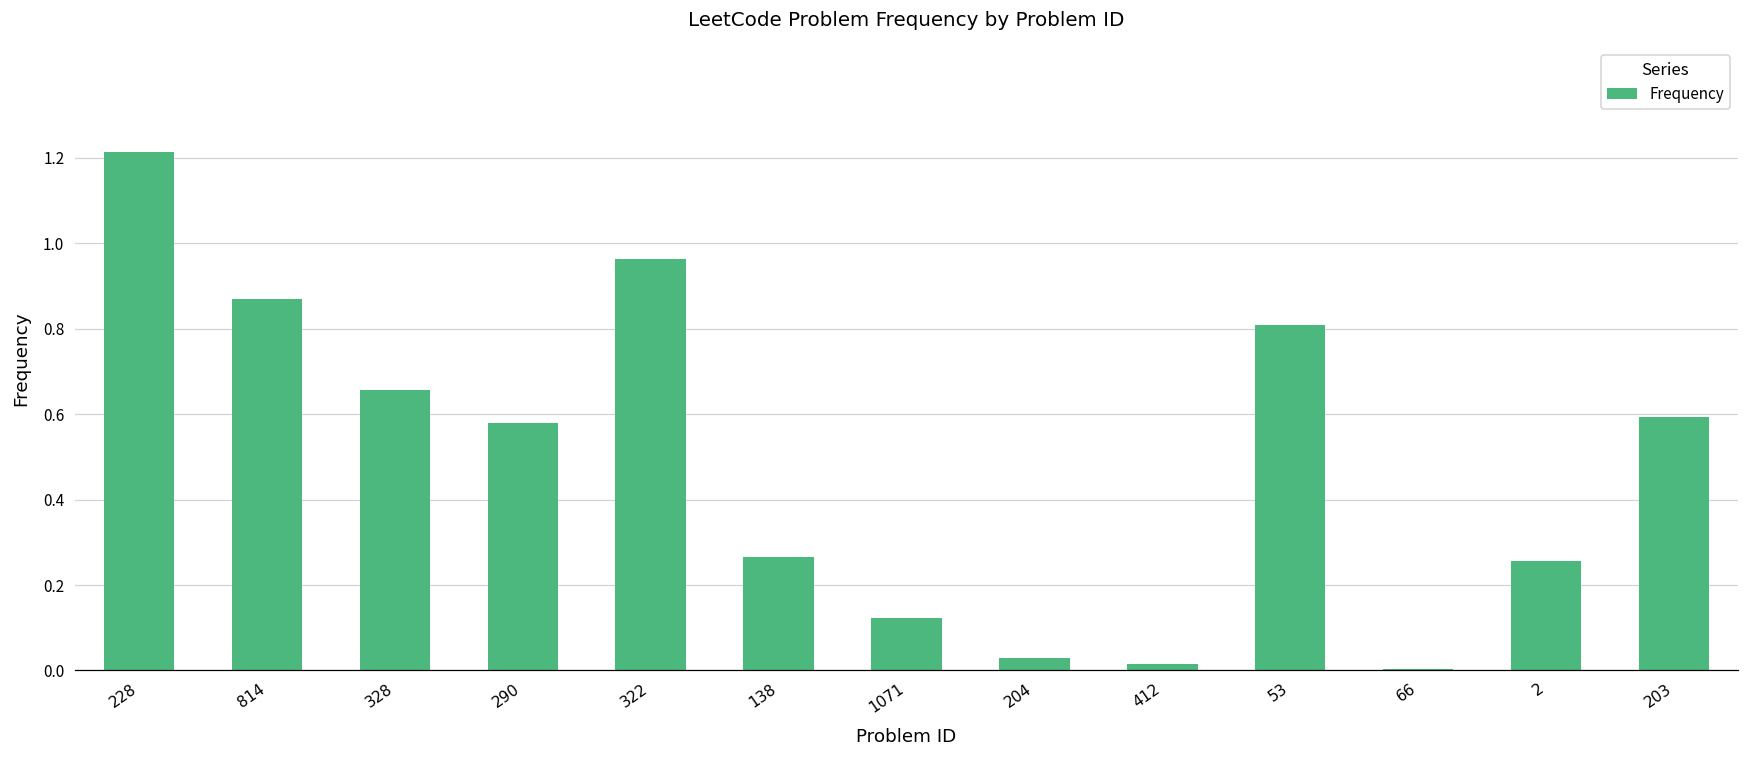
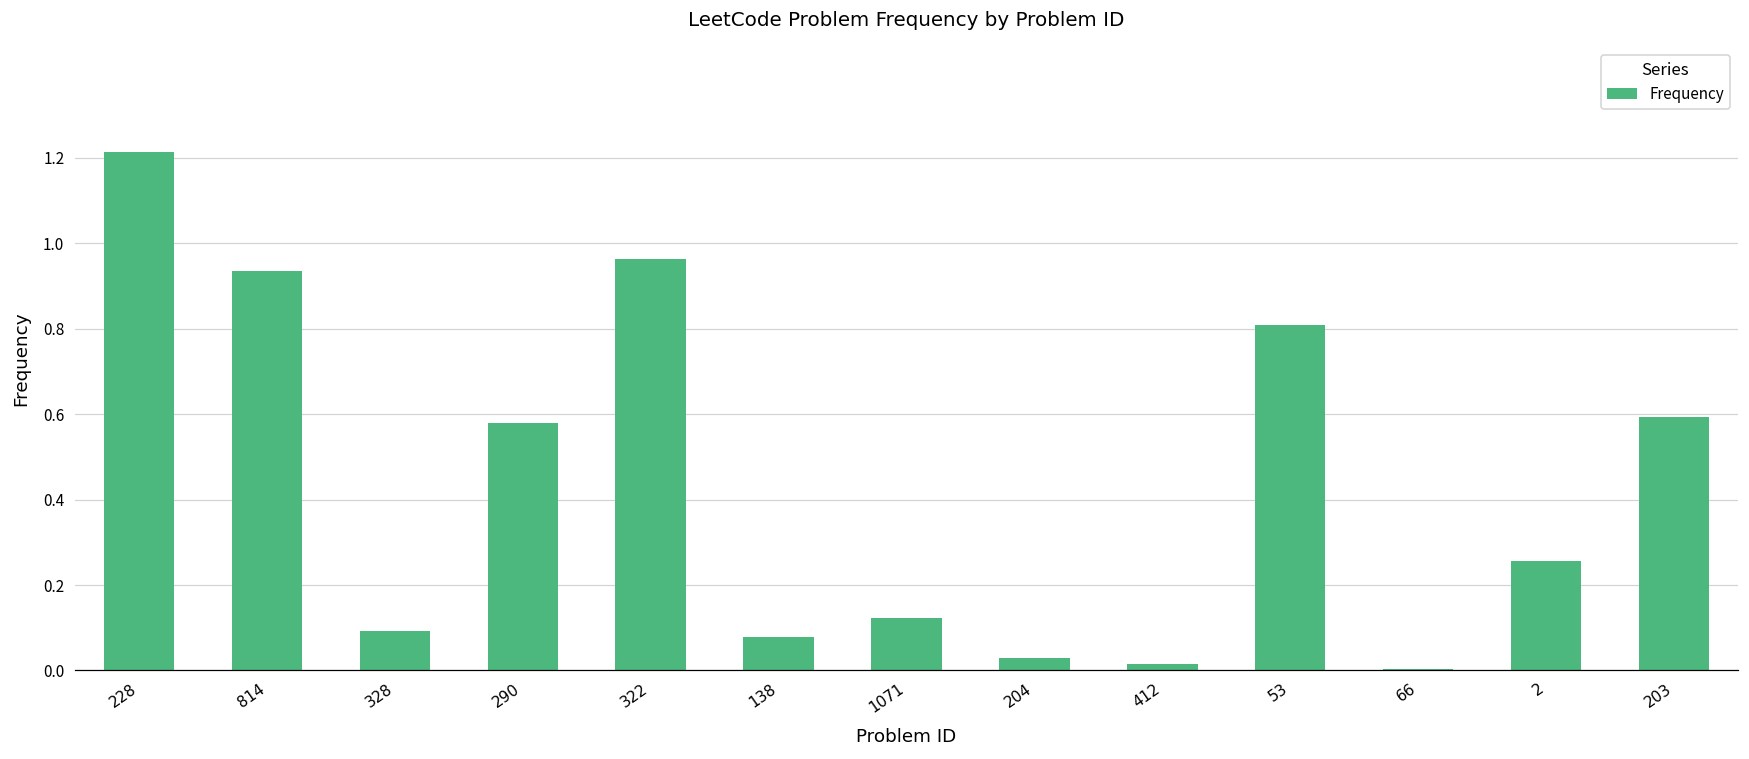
  {
    "228": 1.22,
-   "814": 0.87,
-   "328": 0.66,
+   "814": 0.94,
+   "328": 0.09,
    "290": 0.58,
    "322": 0.96,
-   "138": 0.27,
+   "138": 0.08,
    "1071": 0.12,
    "204": 0.03,
    "412": 0.02,
    "53": 0.81,
    "2": 0.26,
    "203": 0.59
  }
